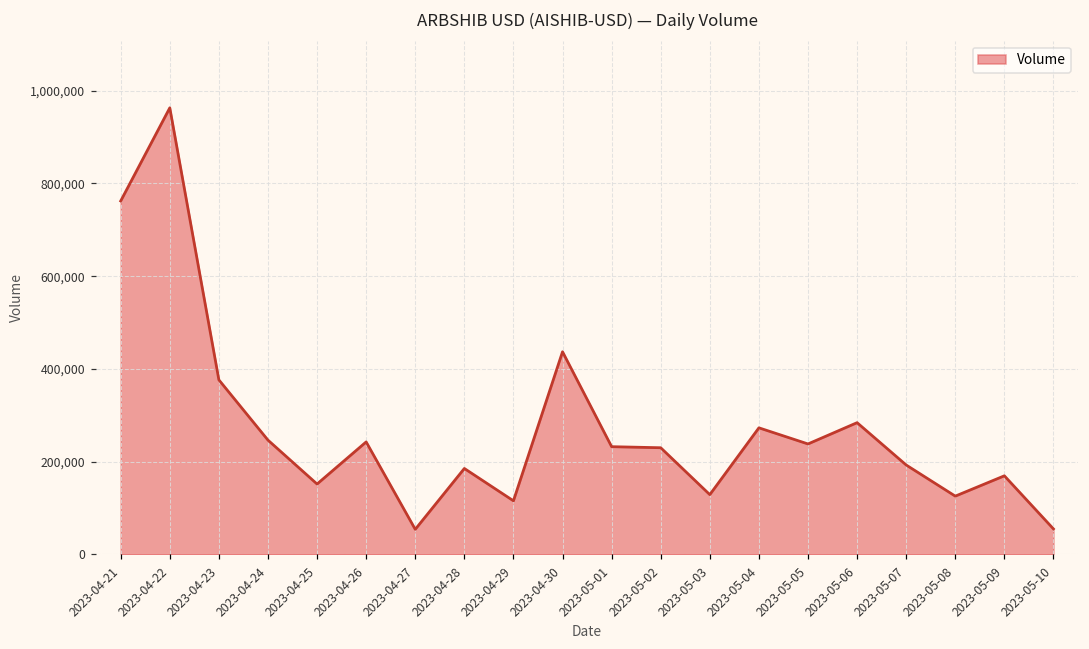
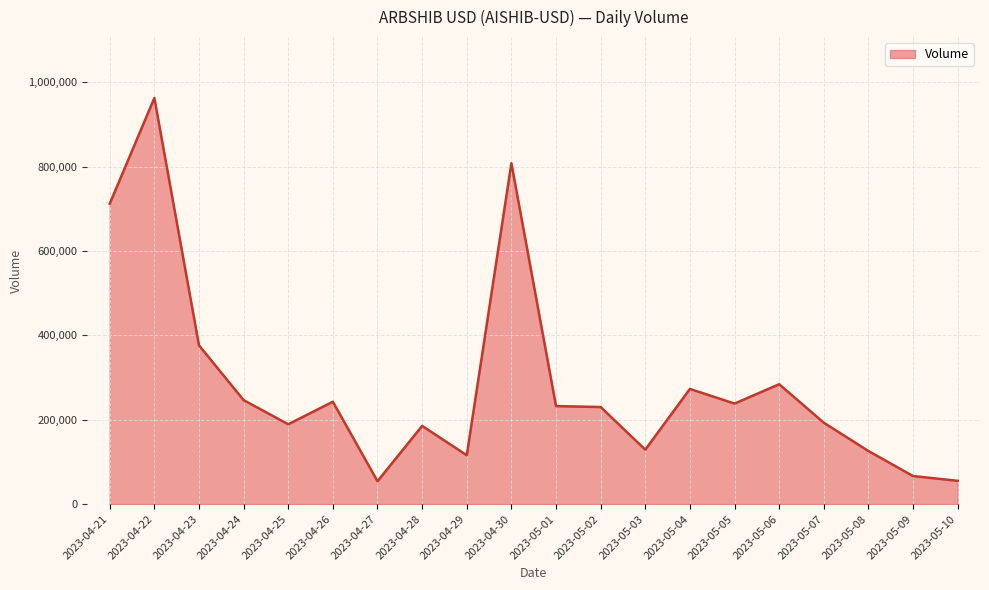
  {
-   "2023-04-21": "760,000",
+   "2023-04-21": "710,000",
    "2023-04-22": "960,000",
    "2023-04-23": "380,000",
    "2023-04-24": "250,000",
-   "2023-04-25": "150,000",
+   "2023-04-25": "190,000",
    "2023-04-26": "240,000",
    "2023-04-27": "50,000",
    "2023-04-28": "190,000",
    "2023-04-29": "120,000",
-   "2023-04-30": "440,000",
+   "2023-04-30": "810,000",
    "2023-05-01": "230,000",
    "2023-05-02": "230,000",
    "2023-05-03": "130,000",
    "2023-05-04": "270,000",
    "2023-05-05": "240,000",
    "2023-05-06": "280,000",
    "2023-05-07": "190,000",
    "2023-05-08": "130,000",
-   "2023-05-09": "170,000",
+   "2023-05-09": "70,000",
    "2023-05-10": "60,000"
  }
